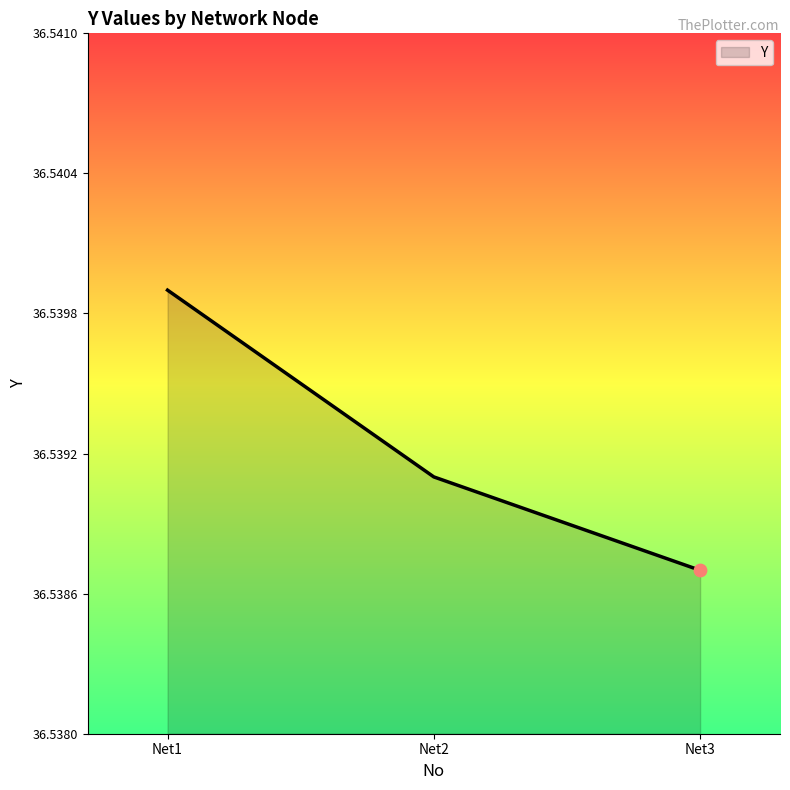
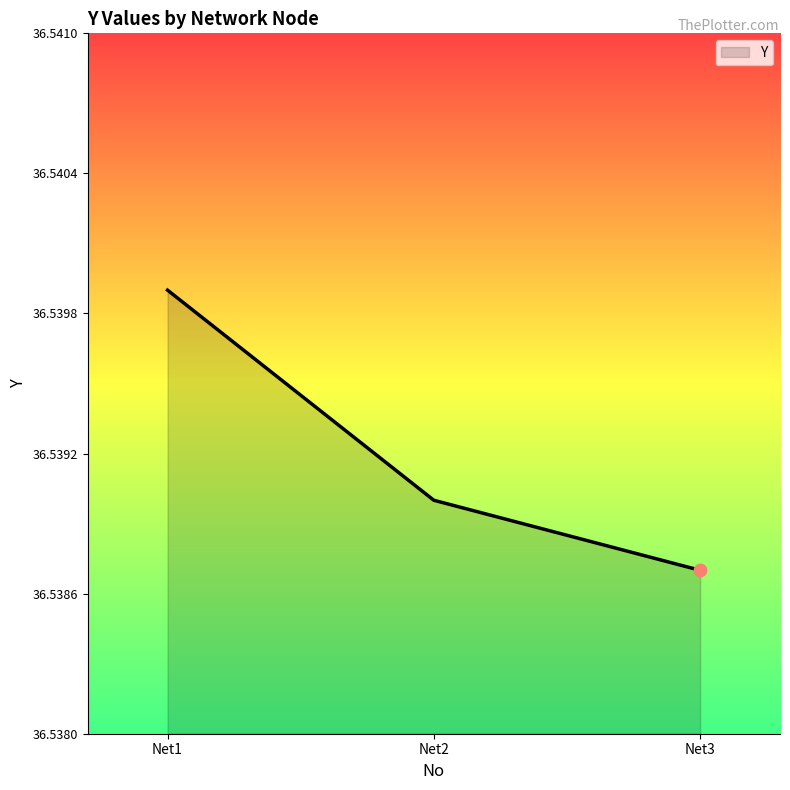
  {
    "Y": {
      "Net1": 36.5399,
-     "Net2": 36.5391
+     "Net2": 36.5390
    }
  }
